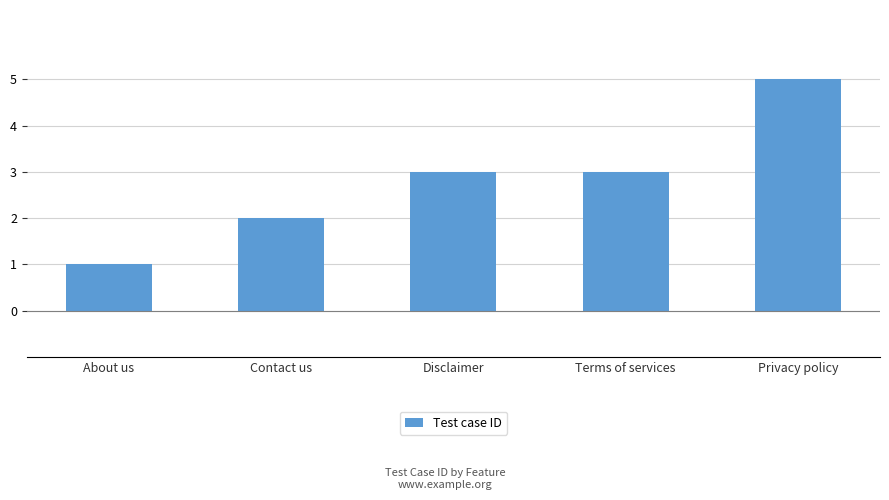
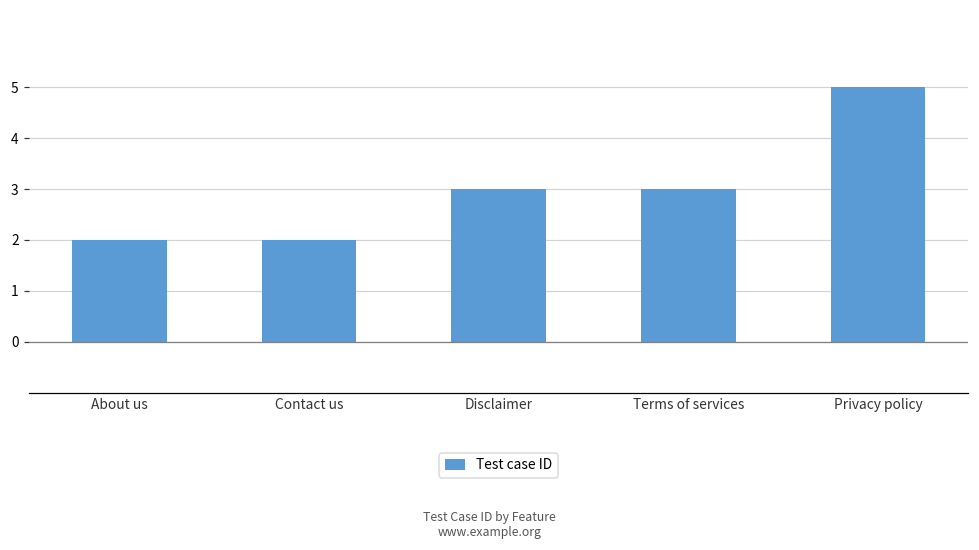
  {
-   "About us": 1,
+   "About us": 2,
    "Contact us": 2,
    "Disclaimer": 3,
    "Terms of services": 3,
    "Privacy policy": 5
  }
